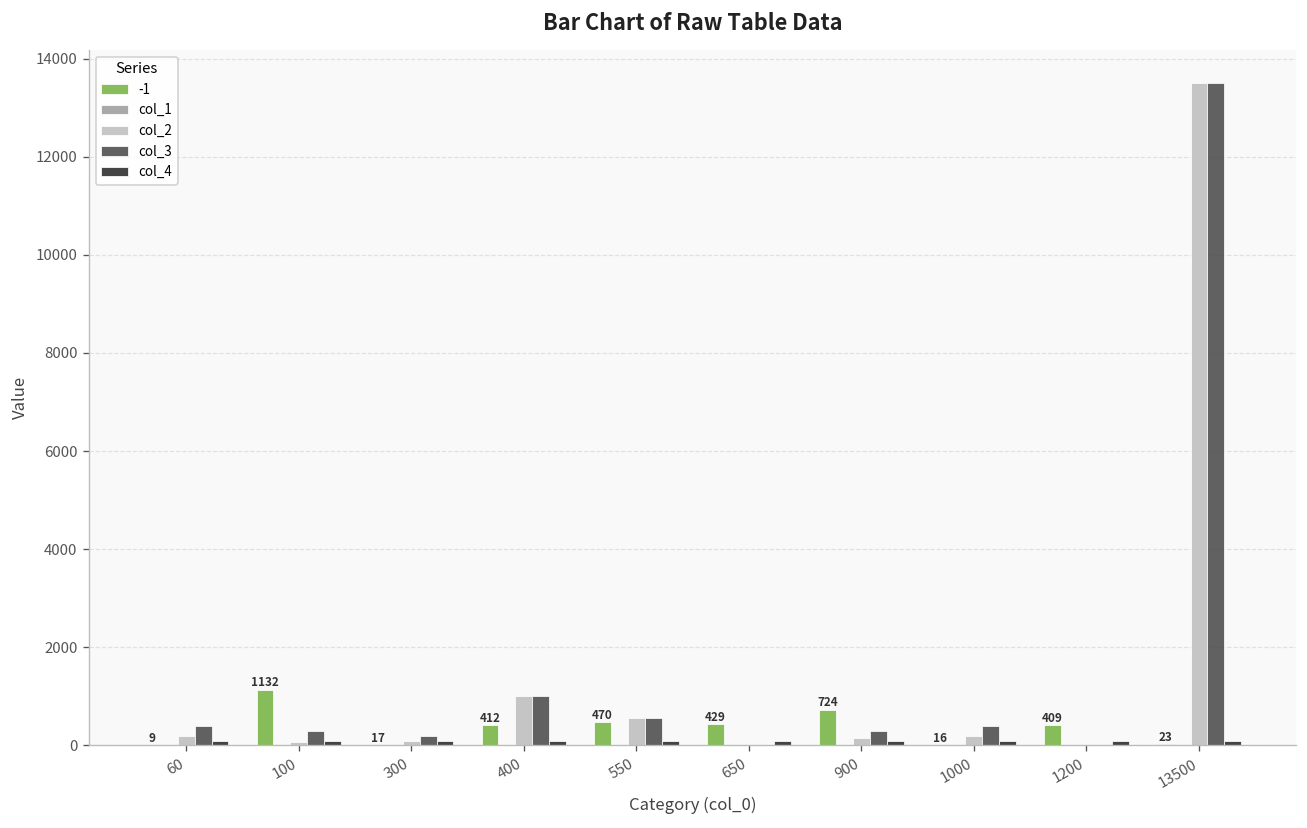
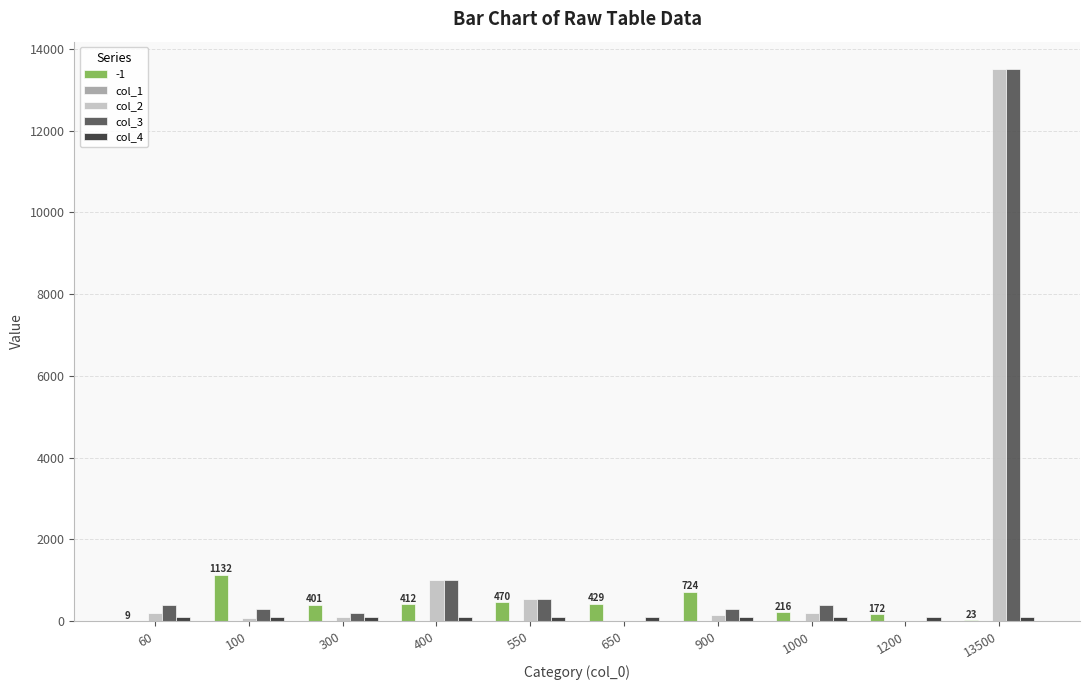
  {
    "-1": {
      "60": 9,
      "100": 1132,
-     "300": 17,
+     "300": 401,
      "400": 412,
      "550": 470,
      "650": 429,
      "900": 724,
-     "1000": 16,
-     "1200": 409,
+     "1000": 216,
+     "1200": 172,
      "13500": 23
    }
  }
